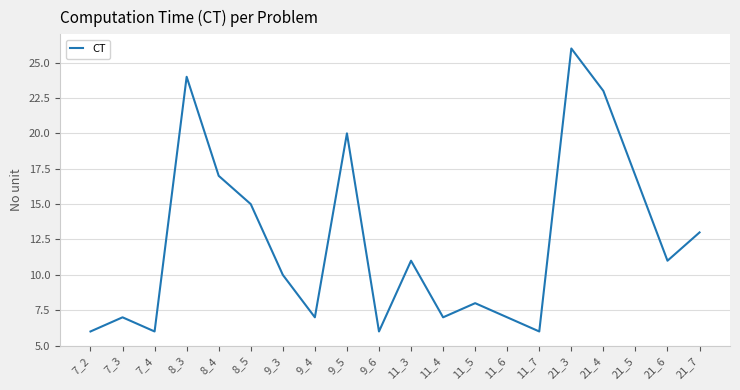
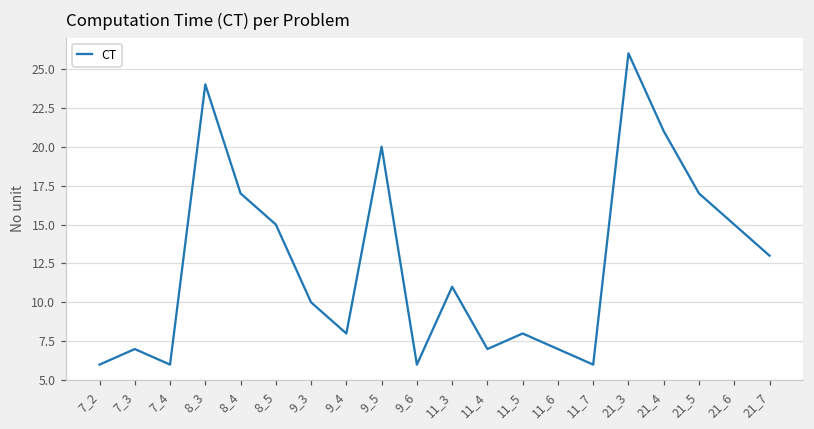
  {
    "7_2": 6,
    "7_3": 7,
    "7_4": 6,
    "8_3": 24,
    "8_4": 17,
    "8_5": 15,
    "9_3": 10,
-   "9_4": 7,
+   "9_4": 8,
    "9_5": 20,
    "9_6": 6,
    "11_3": 11,
    "11_4": 7,
    "11_5": 8,
    "11_6": 7,
    "11_7": 6,
    "21_3": 26,
-   "21_4": 23,
+   "21_4": 21,
    "21_5": 17,
-   "21_6": 11,
+   "21_6": 15,
    "21_7": 13
  }
